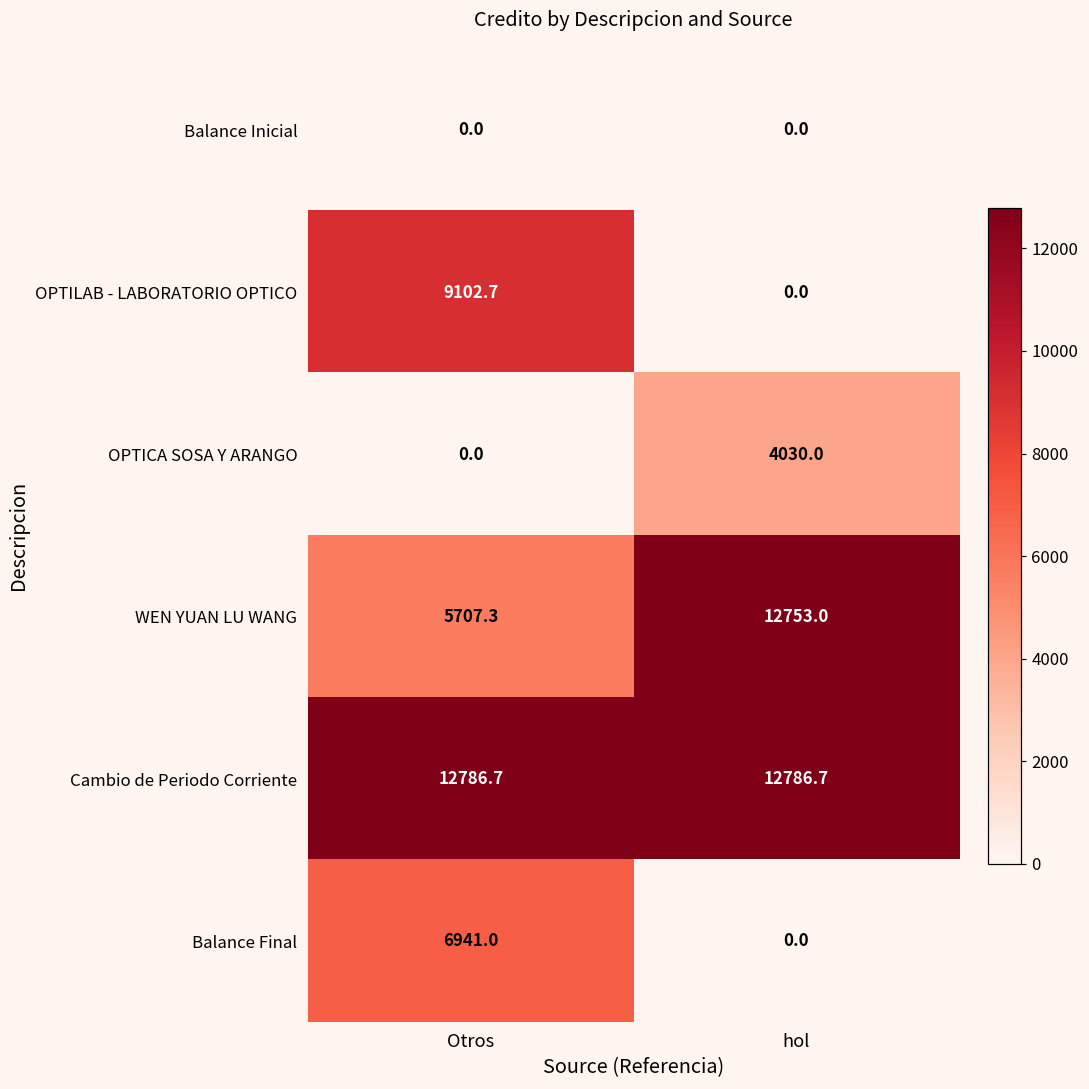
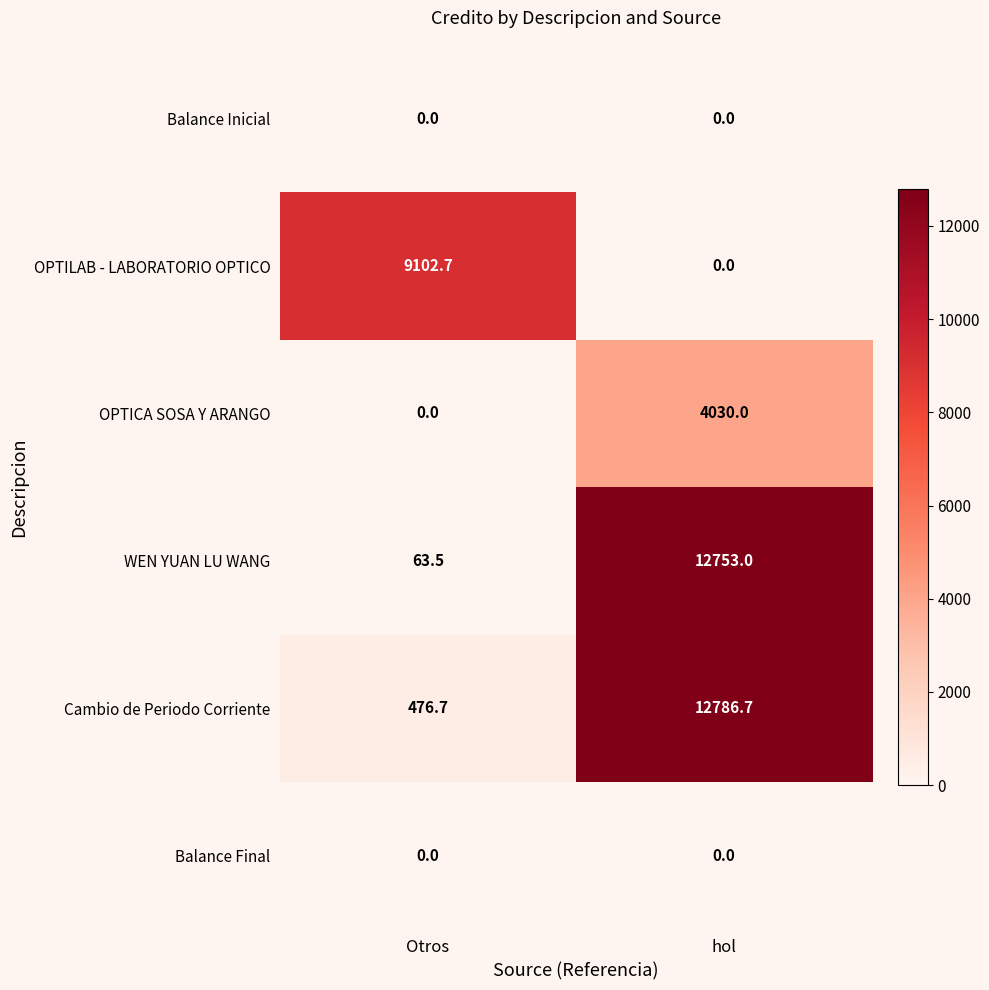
  {
    "Balance Inicial": {
      "Otros": 0.0,
      "hol": 0.0
    },
    "OPTILAB - LABORATORIO OPTICO": {
      "Otros": 9102.7,
      "hol": 0.0
    },
    "OPTICA SOSA Y ARANGO": {
      "Otros": 0.0,
      "hol": 4030.0
    },
    "WEN YUAN LU WANG": {
-     "Otros": 5707.3,
+     "Otros": 63.5,
      "hol": 12753.0
    },
    "Cambio de Periodo Corriente": {
-     "Otros": 12786.7,
+     "Otros": 476.7,
      "hol": 12786.7
    },
    "Balance Final": {
-     "Otros": 6941.0,
+     "Otros": 0.0,
      "hol": 0.0
    }
  }
